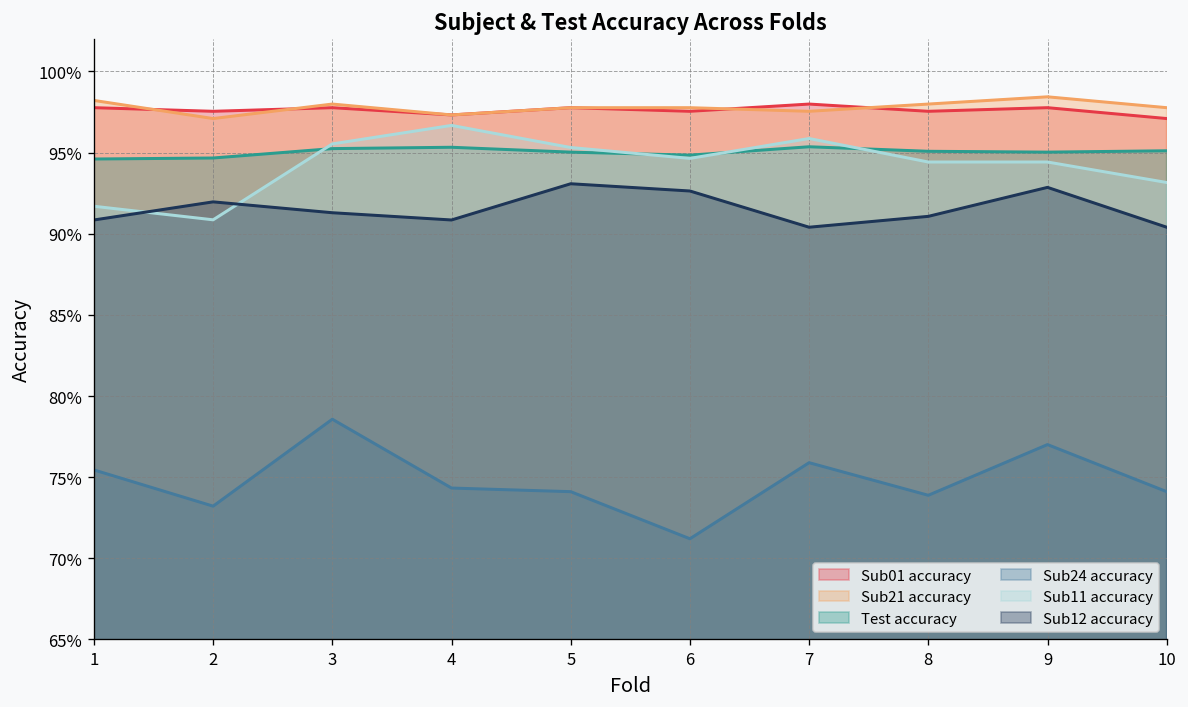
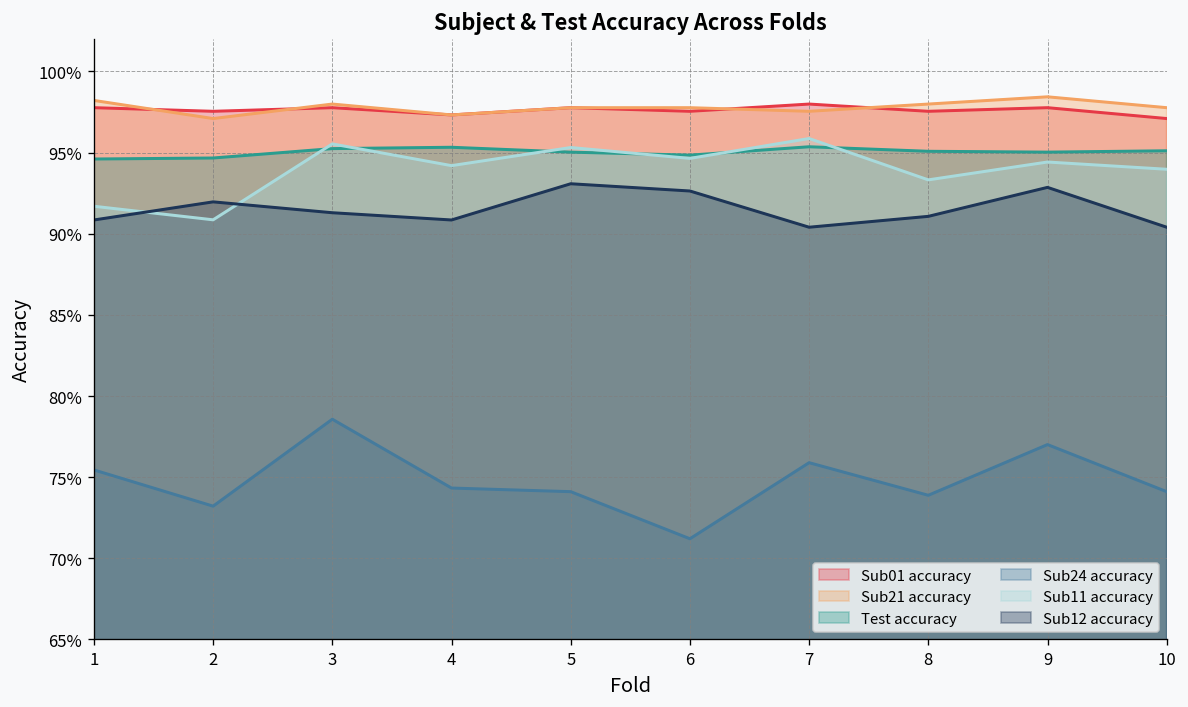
  {
    "Sub11 accuracy": {
      "1": "91.7%",
      "2": "90.9%",
      "3": "95.5%",
-     "4": "96.7%",
+     "4": "94.2%",
      "5": "95.3%",
      "6": "94.6%",
      "7": "95.9%",
-     "8": "94.4%",
+     "8": "93.3%",
      "9": "94.4%",
-     "10": "93.2%"
+     "10": "94.0%"
    }
  }
